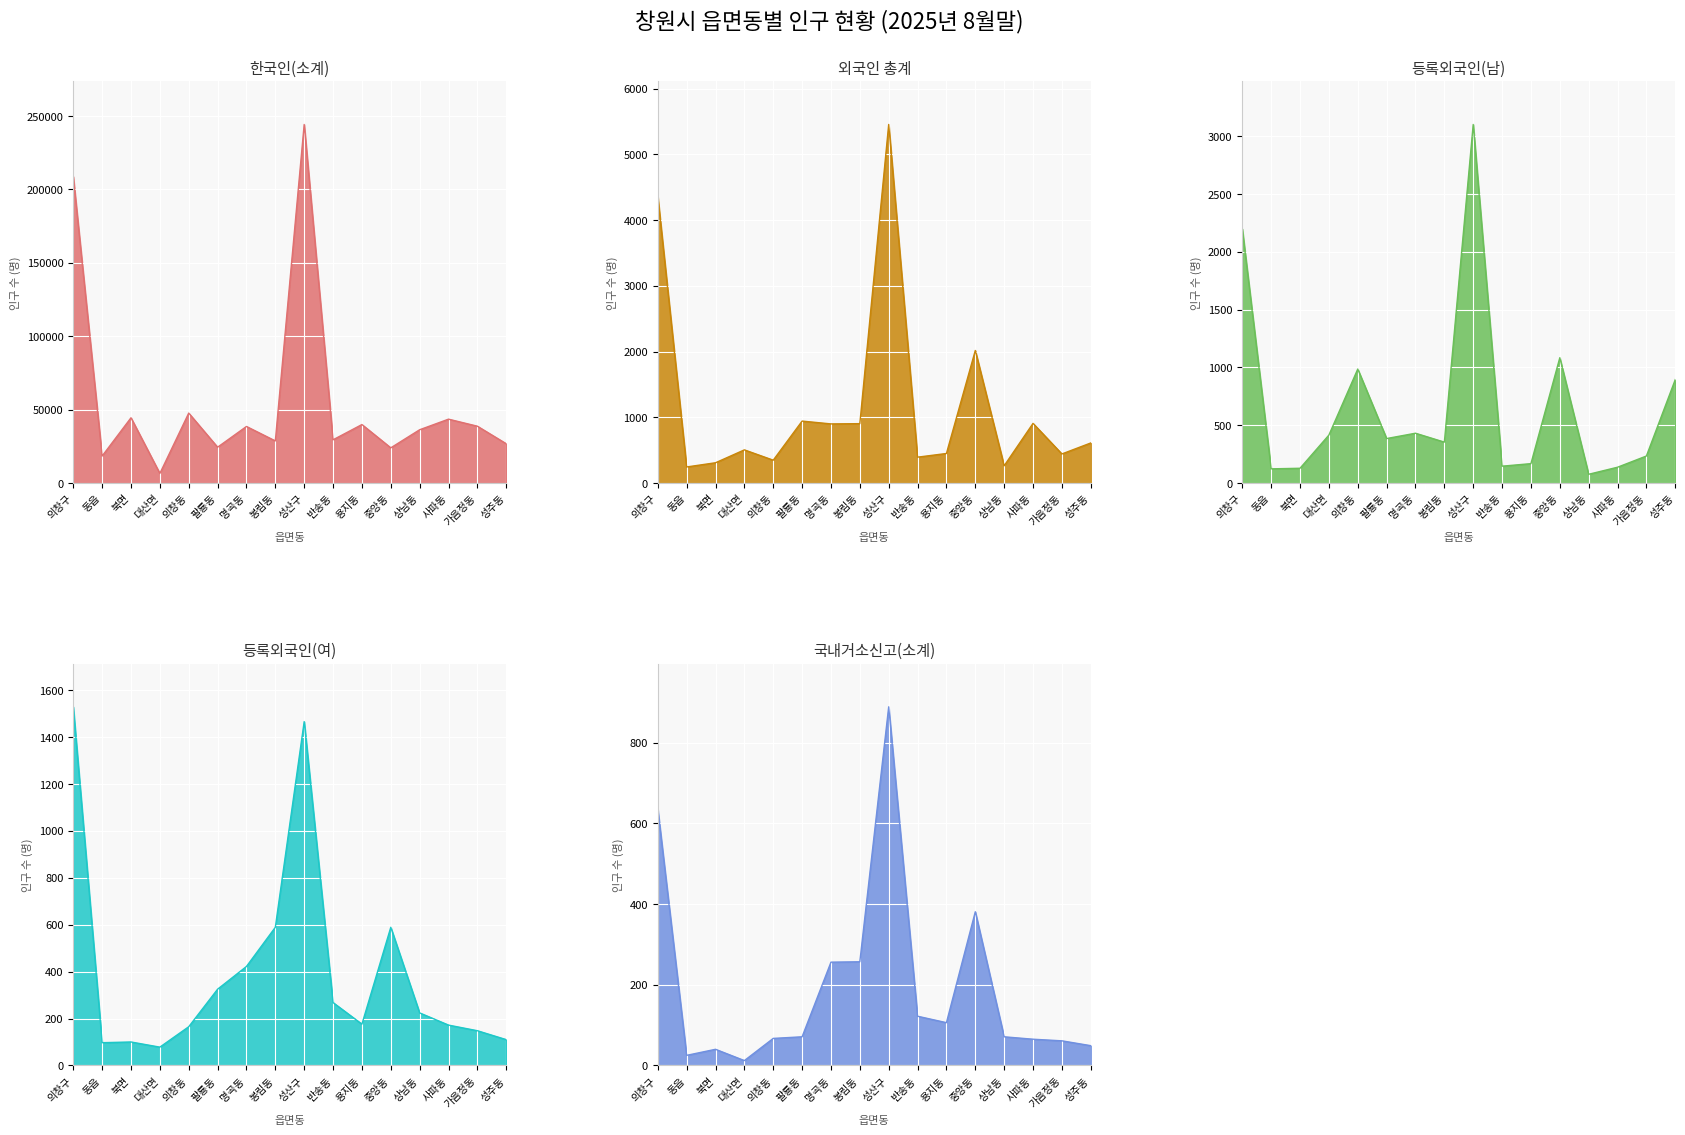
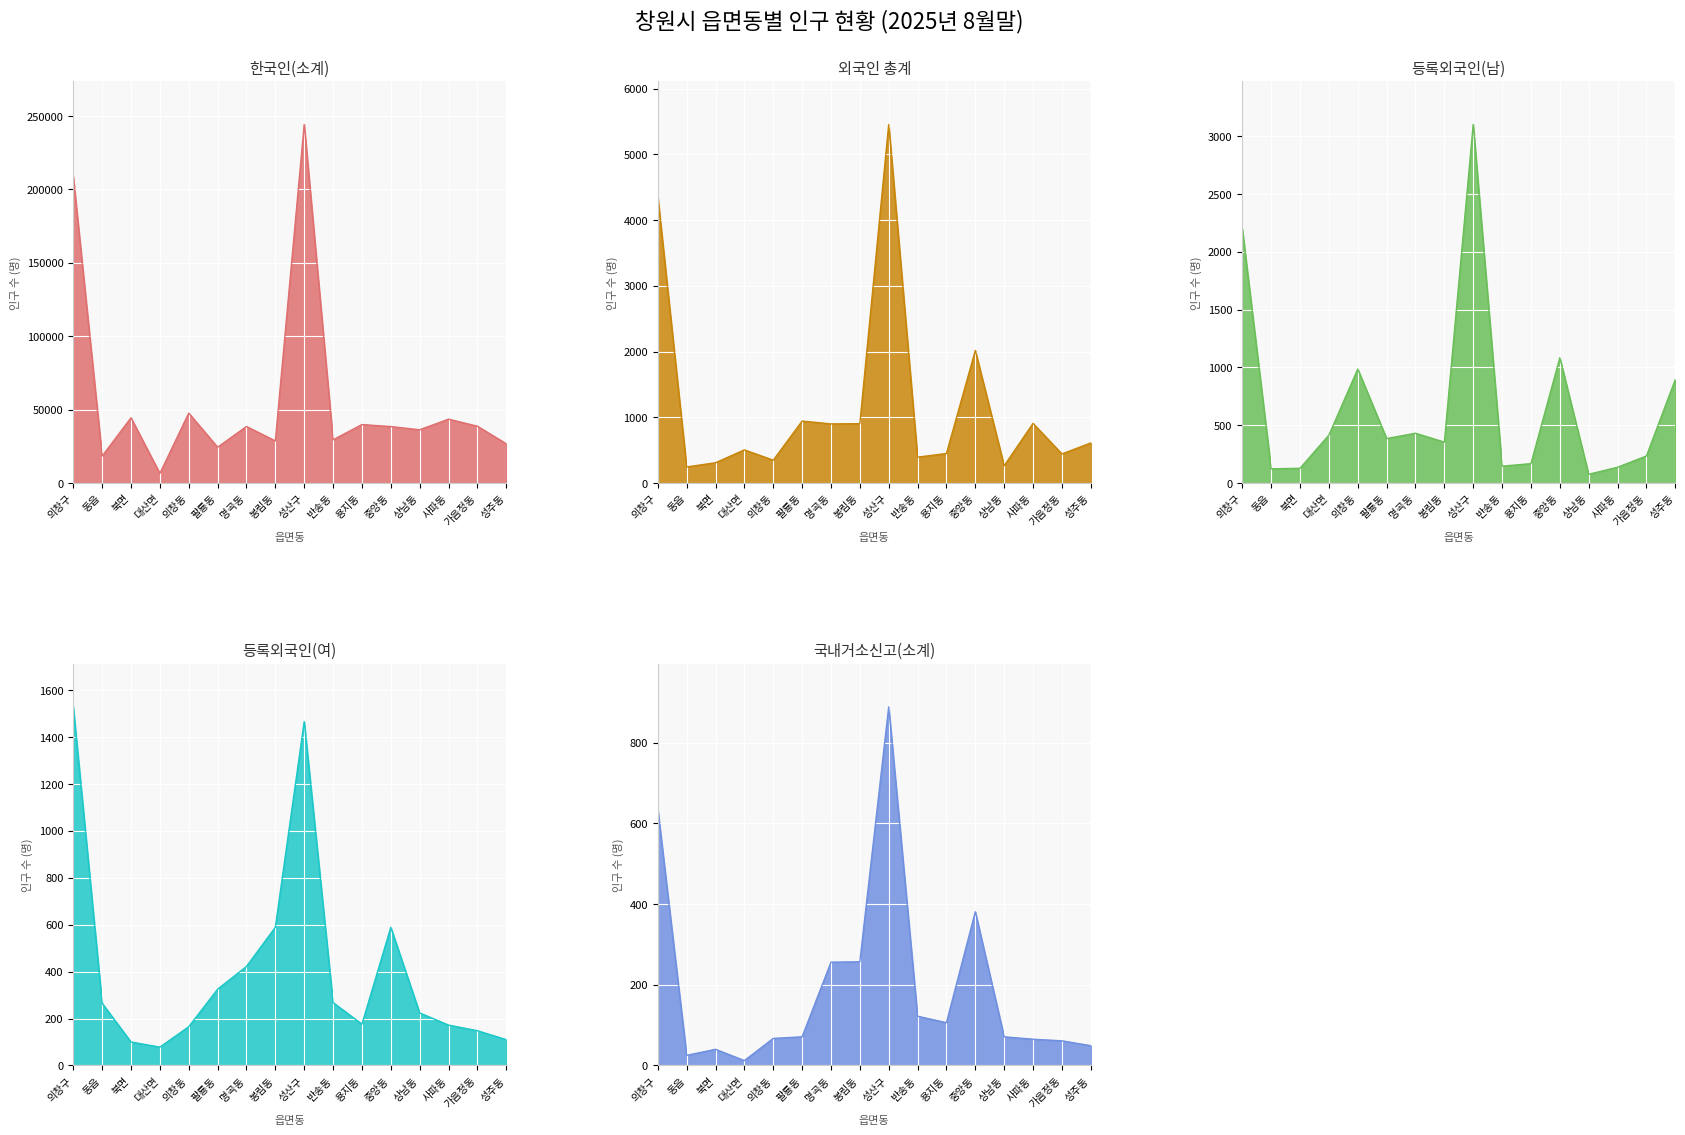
  {
    "한국인(소계)": {
      "의창구": 209000,
      "동읍": 18000,
      "북면": 44000,
      "대산면": 7000,
      "의창동": 48000,
      "팔룡동": 24000,
      "명곡동": 39000,
      "봉림동": 29000,
      "성산구": 244000,
      "반송동": 29000,
      "용지동": 40000,
-     "중앙동": 24000,
+     "중앙동": 38000,
      "상남동": 36000,
      "사파동": 44000,
      "가음정동": 39000,
      "성주동": 27000
    },
    "외국인 총계": {
      "의창구": 4400,
      "동읍": 200,
      "북면": 300,
      "대산면": 500,
      "의창동": 300,
      "팔룡동": 900,
      "명곡동": 900,
      "봉림동": 900,
      "성산구": 5500,
      "반송동": 400,
      "용지동": 500,
      "중앙동": 2000,
      "상남동": 300,
      "사파동": 900,
      "가음정동": 400,
      "성주동": 600
    },
    "등록외국인(남)": {
      "의창구": 2200,
      "동읍": 120,
      "북면": 130,
      "대산면": 420,
      "의창동": 990,
      "팔룡동": 390,
      "명곡동": 430,
      "봉림동": 350,
      "성산구": 3100,
      "반송동": 150,
      "용지동": 170,
      "중앙동": 1080,
      "상남동": 80,
      "사파동": 140,
      "가음정동": 230,
      "성주동": 900
    },
    "등록외국인(여)": {
      "의창구": 1530,
-     "동읍": 100,
+     "동읍": 270,
      "북면": 100,
      "대산면": 80,
      "의창동": 170,
      "팔룡동": 330,
      "명곡동": 420,
      "봉림동": 590,
      "성산구": 1470,
      "반송동": 270,
      "용지동": 180,
      "중앙동": 590,
      "상남동": 220,
      "사파동": 170,
      "가음정동": 150,
      "성주동": 110
    },
    "국내거소신고(소계)": {
      "의창구": 640,
      "동읍": 30,
      "북면": 40,
      "대산면": 10,
      "의창동": 70,
      "팔룡동": 70,
      "명곡동": 260,
      "봉림동": 260,
      "성산구": 890,
      "반송동": 120,
      "용지동": 110,
      "중앙동": 380,
      "상남동": 70,
      "사파동": 70,
      "가음정동": 60,
      "성주동": 50
    }
  }
